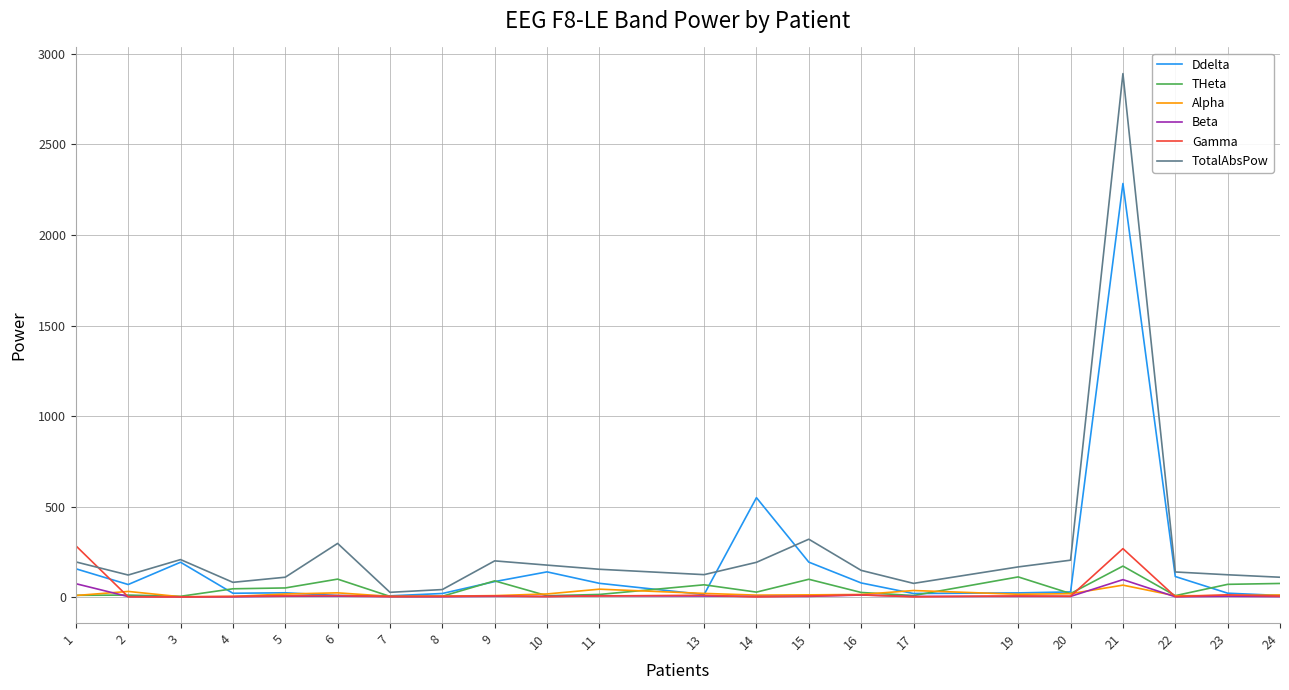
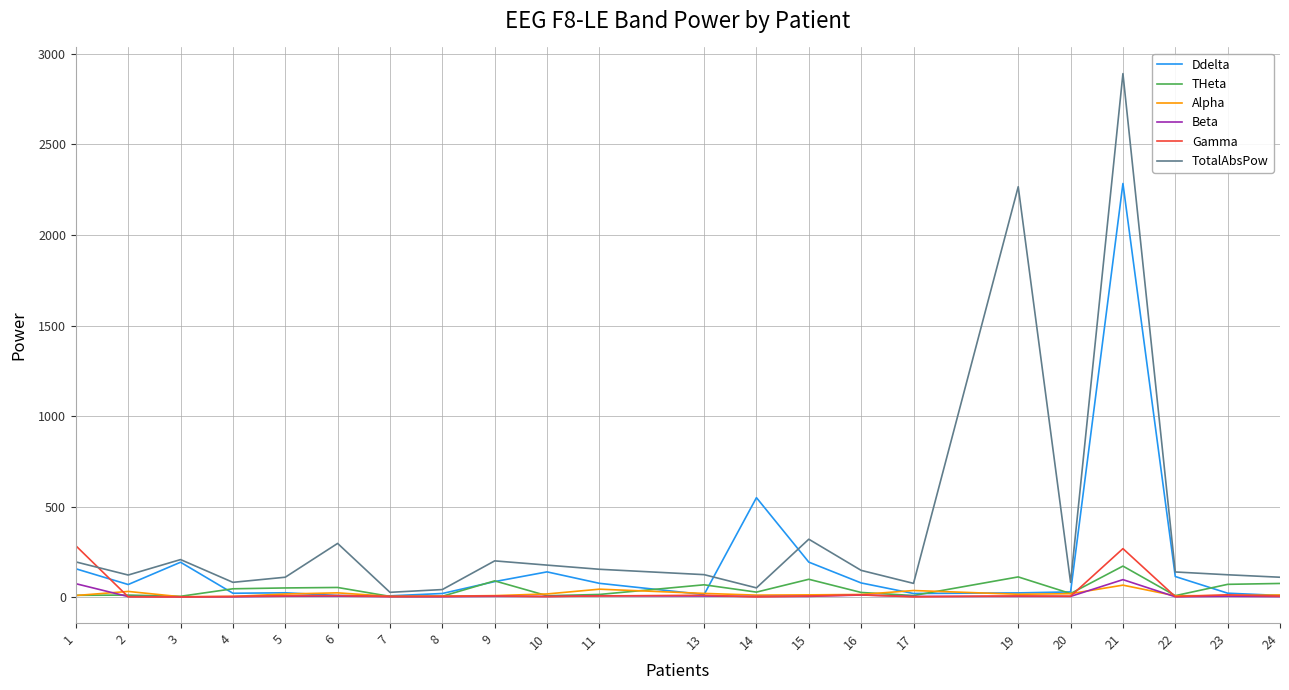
  {
    "Ddelta": {
      "1": 160,
      "2": 70,
      "3": 190,
      "4": 20,
      "8": 20,
      "10": 140,
      "11": 80,
      "14": 550,
      "15": 190,
      "16": 80,
      "21": 2280,
      "22": 110
    },
    "THeta": {
      "4": 50,
      "5": 50,
-     "6": 100,
+     "6": 50,
      "13": 70,
      "14": 30,
      "15": 100,
      "19": 110,
      "21": 170,
      "23": 70,
      "24": 80
    },
    "Alpha": {
      "2": 30,
      "6": 20,
      "11": 50,
      "17": 40,
      "21": 70
    },
    "Beta": {
      "1": 80,
      "21": 100
    },
    "Gamma": {
      "1": 280,
      "21": 270
    },
    "TotalAbsPow": {
      "1": 200,
      "2": 120,
      "3": 210,
      "4": 80,
      "5": 110,
      "6": 300,
      "7": 30,
      "8": 40,
      "9": 200,
      "10": 180,
      "11": 150,
      "13": 130,
-     "14": 190,
+     "14": 50,
      "15": 320,
      "16": 150,
      "17": 80,
-     "19": 170,
-     "20": 210,
+     "19": 2270,
+     "20": 80,
      "21": 2890,
      "22": 140,
      "23": 120,
      "24": 110
    }
  }
